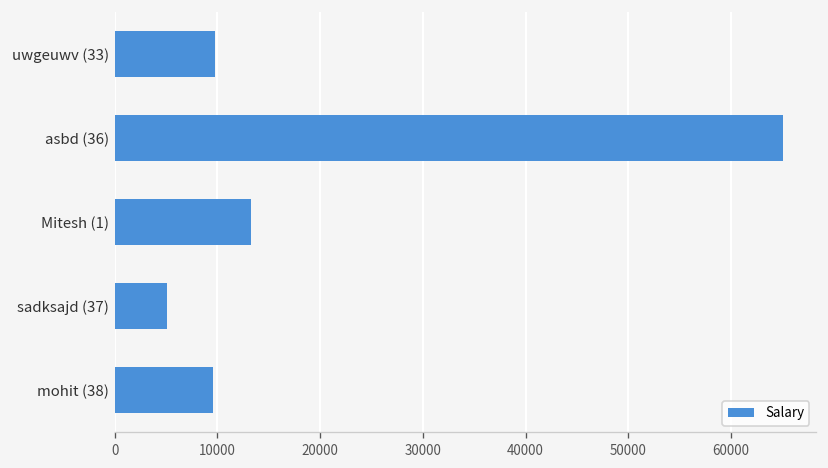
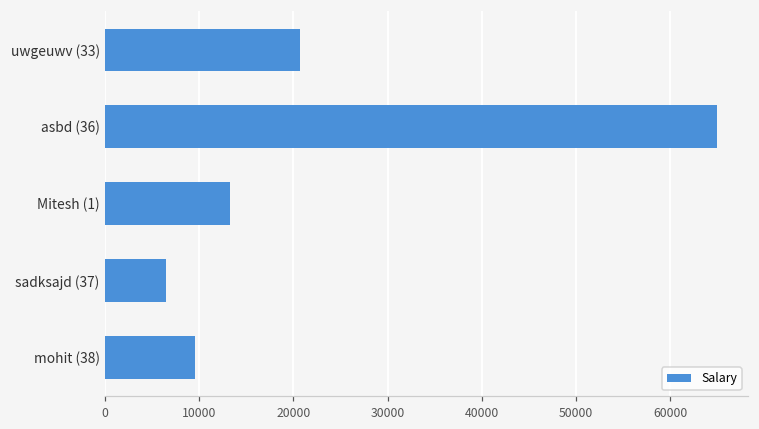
  {
-   "uwgeuwv (33)": 10000,
+   "uwgeuwv (33)": 21000,
    "asbd (36)": 65000,
    "Mitesh (1)": 13000,
-   "sadksajd (37)": 5000,
+   "sadksajd (37)": 7000,
    "mohit (38)": 10000
  }
